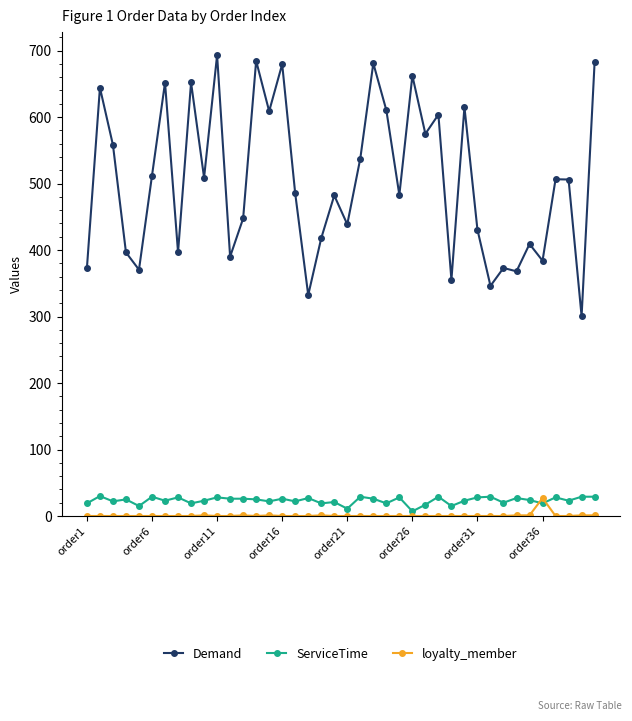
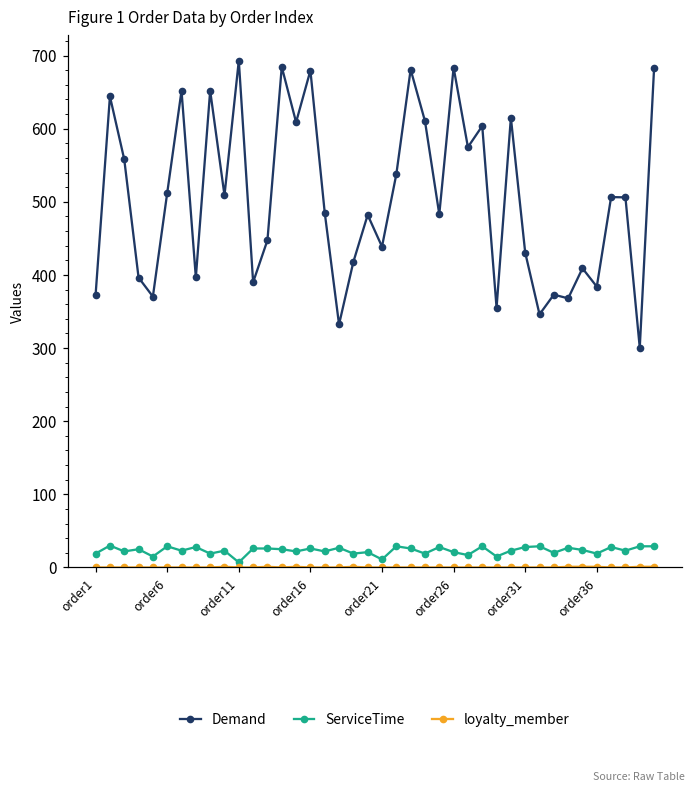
  {
    "Demand": {
      "order1": 370,
      "order6": 510,
      "order11": 690,
      "order16": 680,
      "order21": 440,
-     "order26": 660,
+     "order26": 680,
      "order31": 430,
      "order36": 380
    },
    "ServiceTime": {
      "order1": 20,
      "order6": 30,
-     "order11": 30,
+     "order11": 10,
      "order16": 30,
      "order21": 10,
-     "order26": 10,
+     "order26": 20,
      "order31": 30,
      "order36": 20
    },
    "loyalty_member": {
      "order1": 0,
      "order6": 0,
      "order11": 0,
      "order16": 0,
      "order21": 0,
      "order26": 0,
      "order31": 0,
-     "order36": 30
+     "order36": 0
    }
  }
